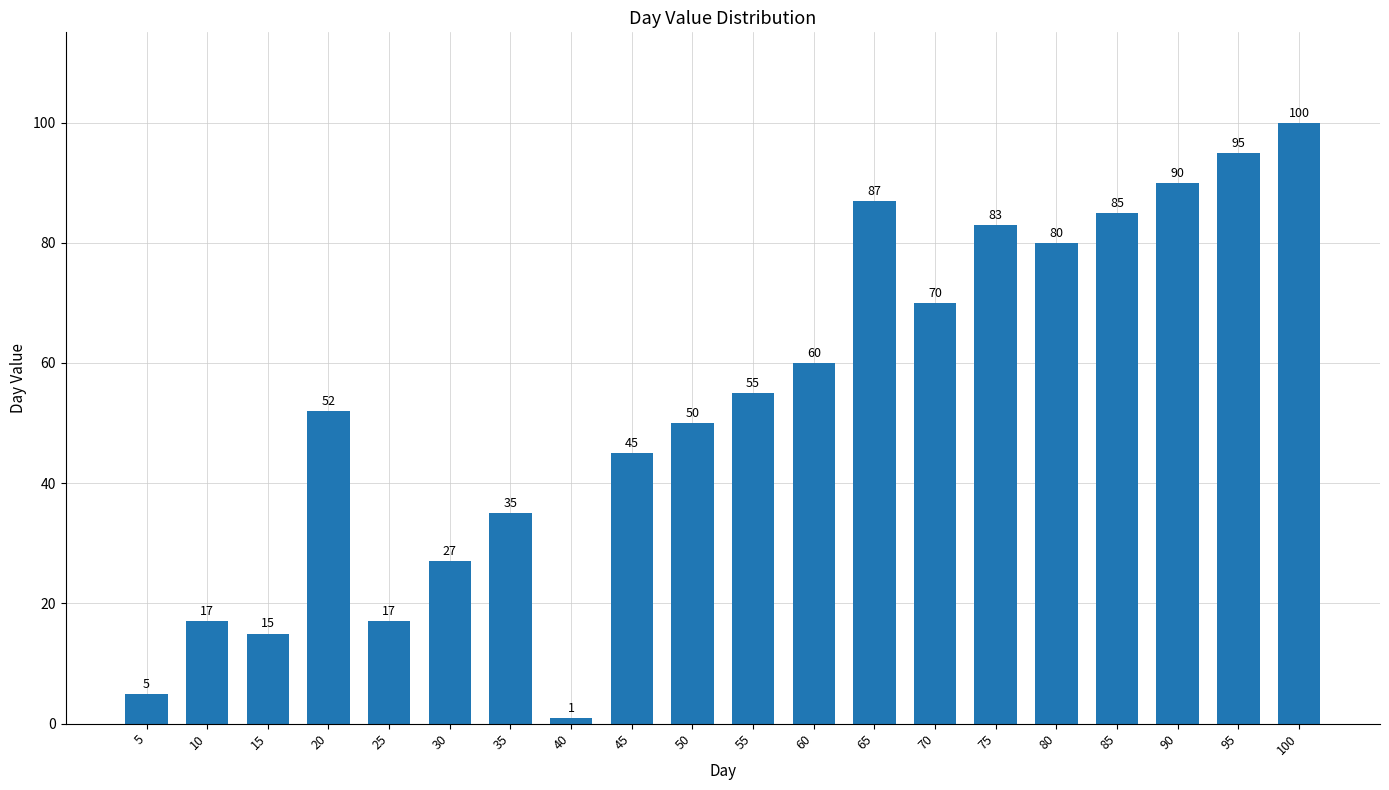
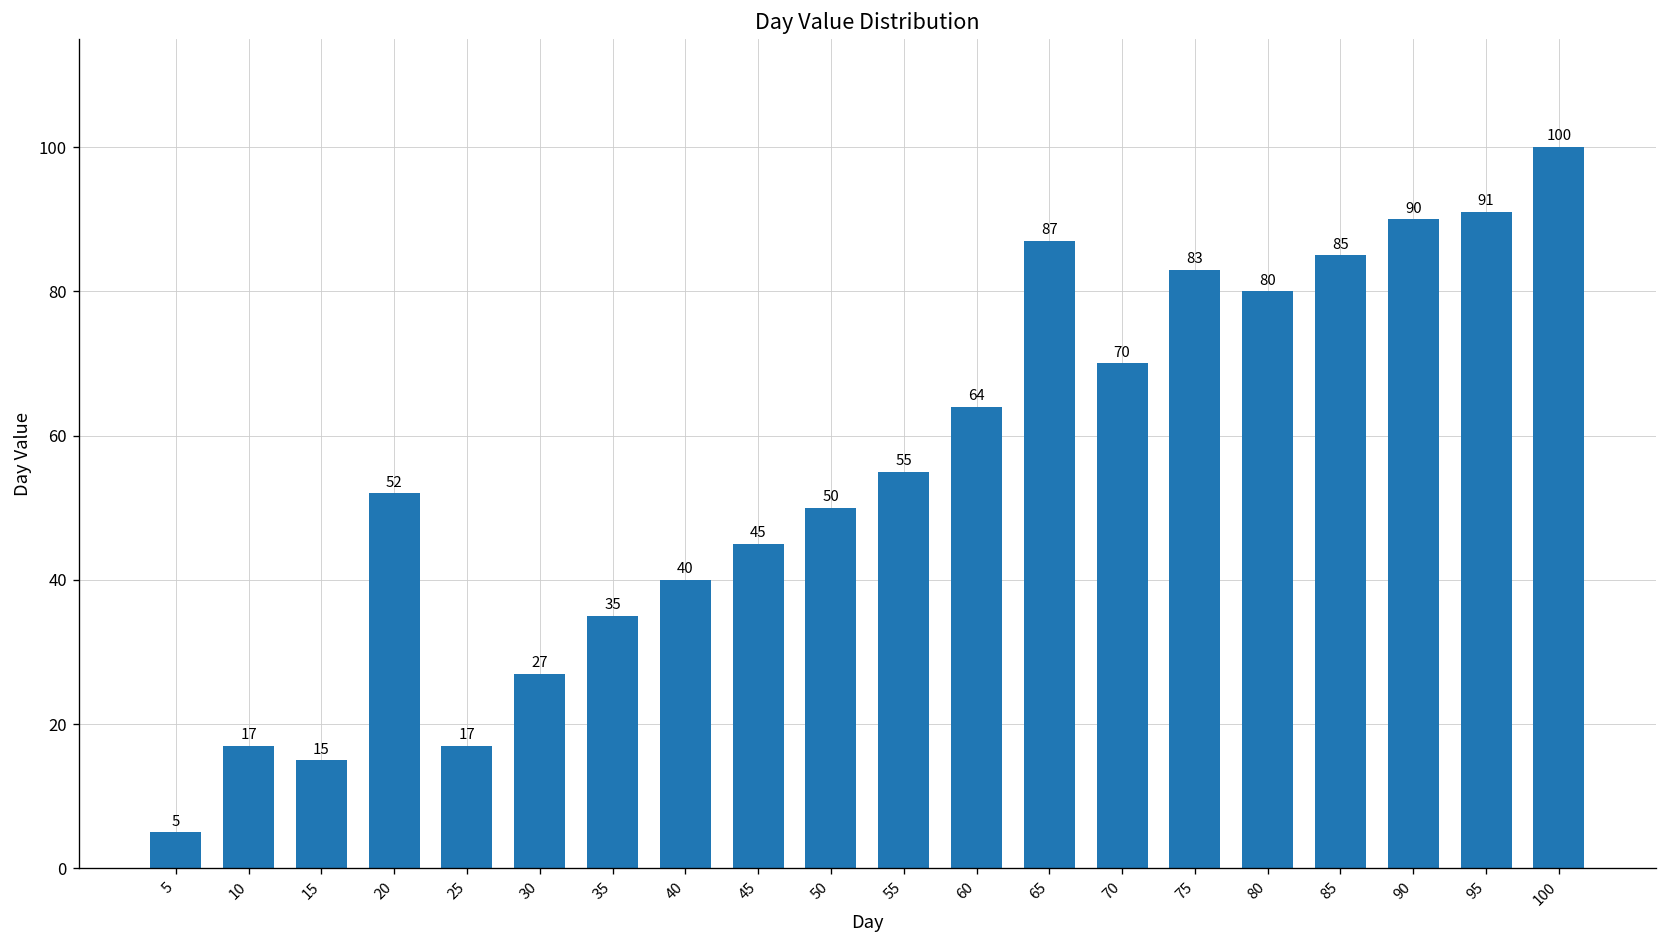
  {
    "5": 5,
    "10": 17,
    "15": 15,
    "20": 52,
    "25": 17,
    "30": 27,
    "35": 35,
-   "40": 1,
+   "40": 40,
    "45": 45,
    "50": 50,
    "55": 55,
-   "60": 60,
+   "60": 64,
    "65": 87,
    "70": 70,
    "75": 83,
    "80": 80,
    "85": 85,
    "90": 90,
-   "95": 95,
+   "95": 91,
    "100": 100
  }
